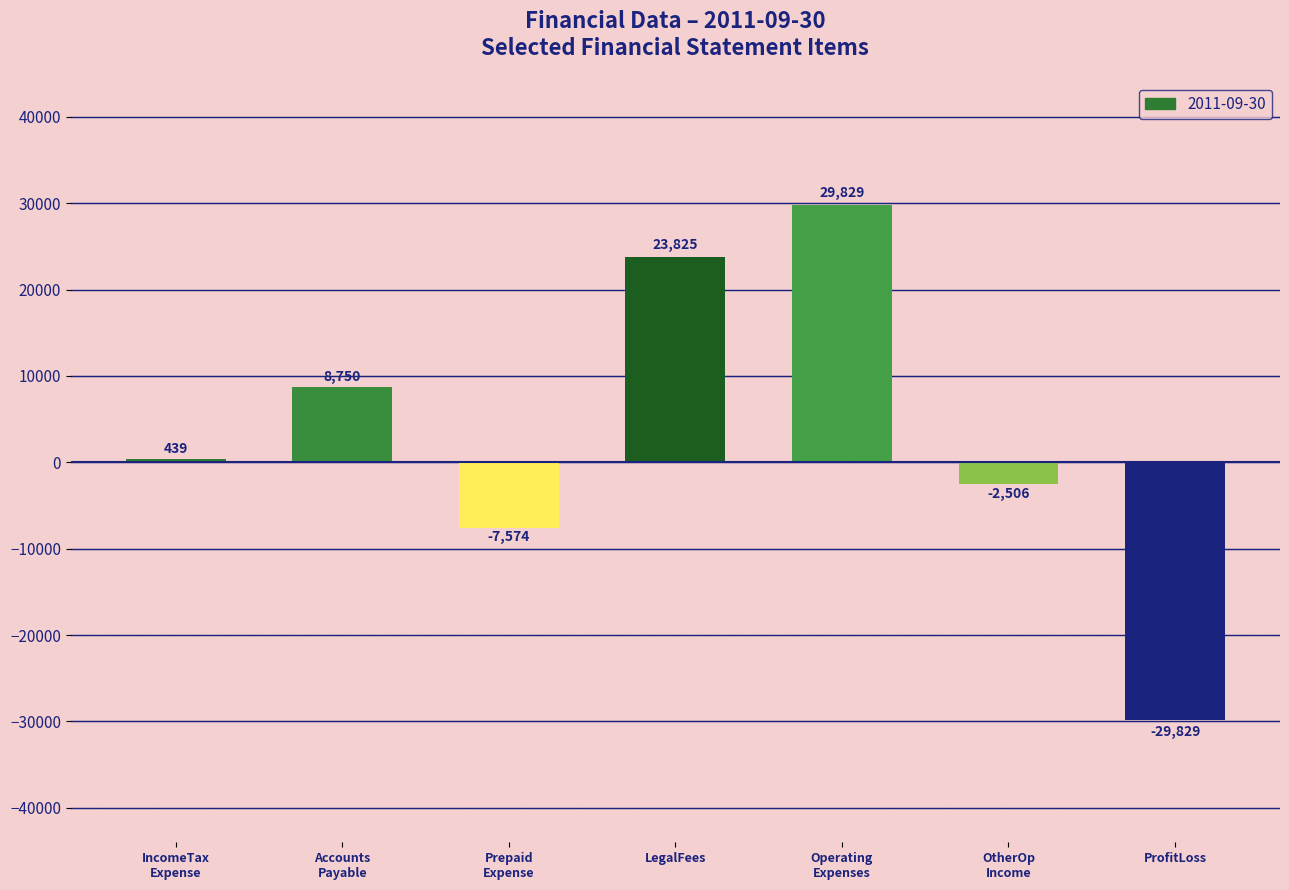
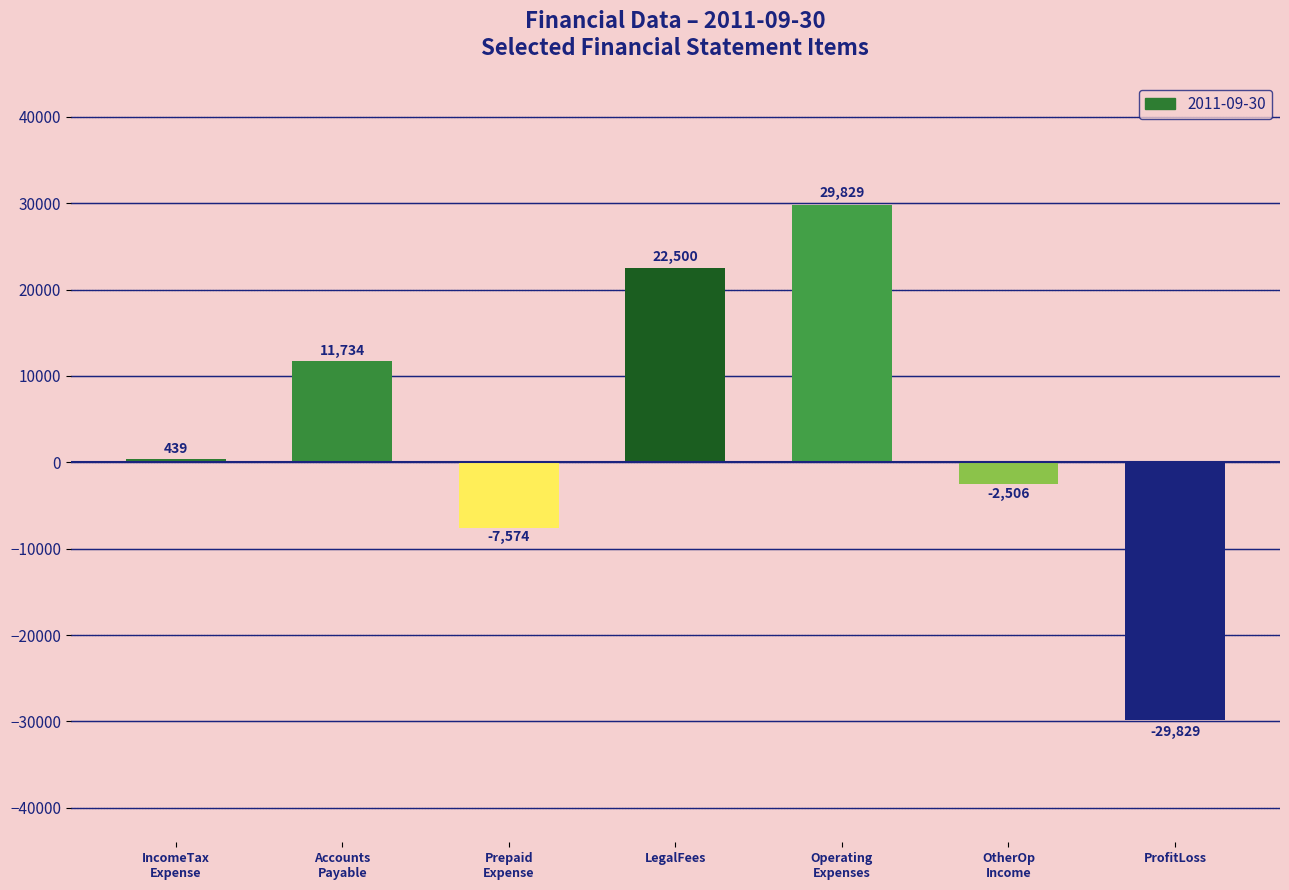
  {
    "IncomeTax Expense": "439",
-   "Accounts Payable": "8,750",
+   "Accounts Payable": "11,734",
    "Prepaid Expense": "-7,574",
-   "LegalFees": "23,825",
+   "LegalFees": "22,500",
    "Operating Expenses": "29,829",
    "OtherOp Income": "-2,506",
    "ProfitLoss": "-29,829"
  }
